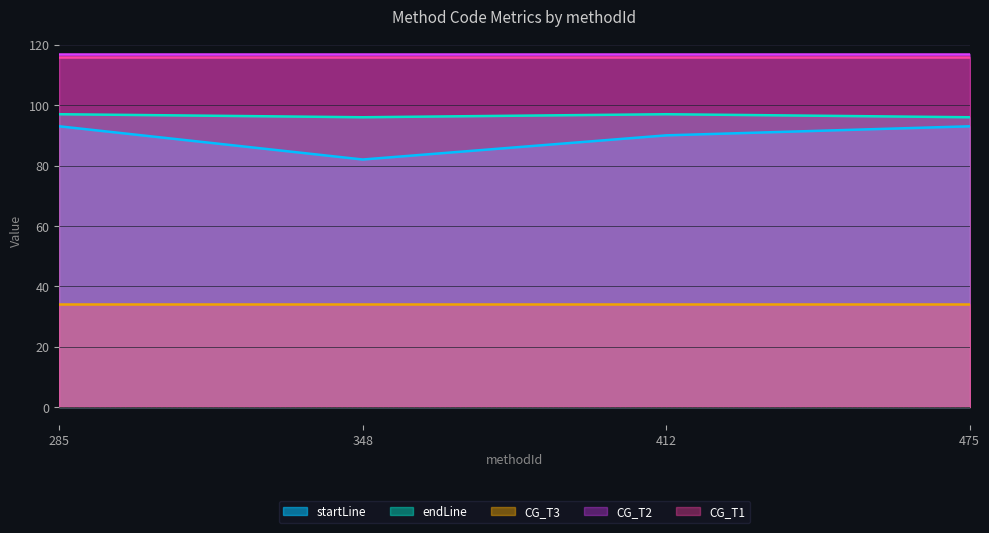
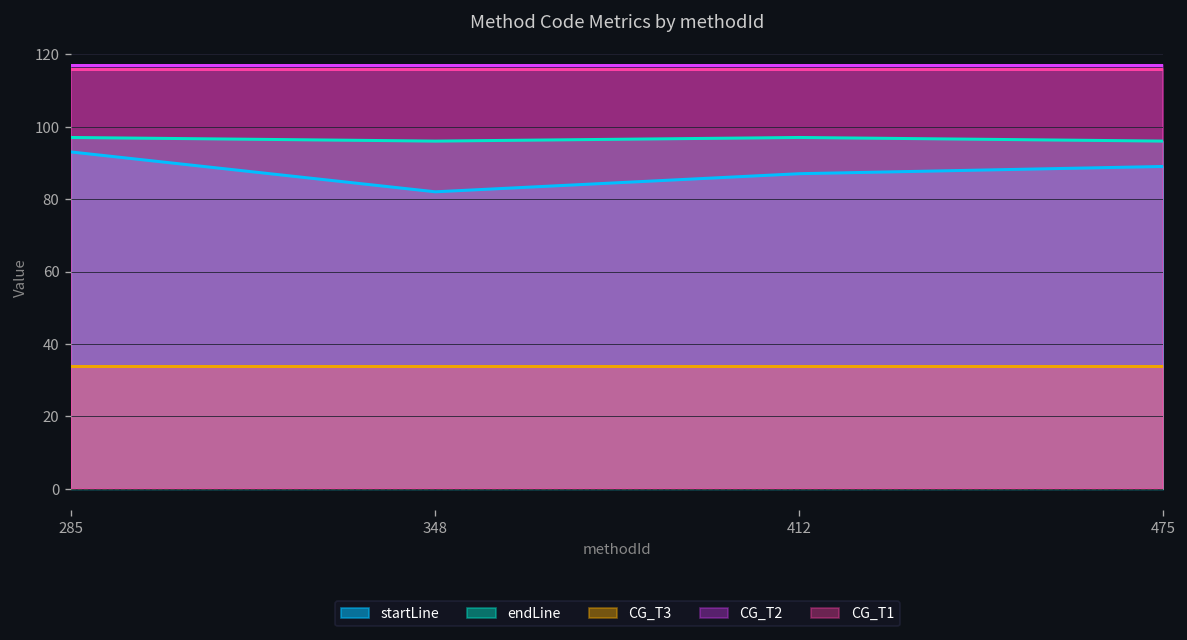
  {
    "startLine": {
      "285": 93,
      "348": 82,
-     "412": 90,
-     "475": 93
+     "412": 87,
+     "475": 89
    },
    "endLine": {
      "285": 97,
      "348": 96,
      "412": 97,
      "475": 96
    },
    "CG_T3": {
      "285": 34,
      "348": 34,
      "412": 34,
      "475": 34
    }
  }
